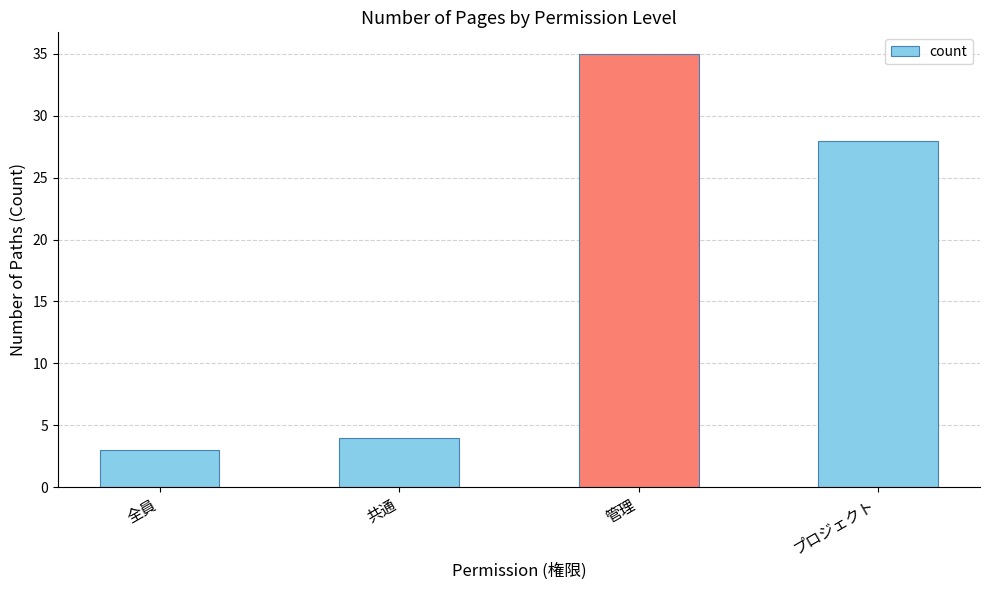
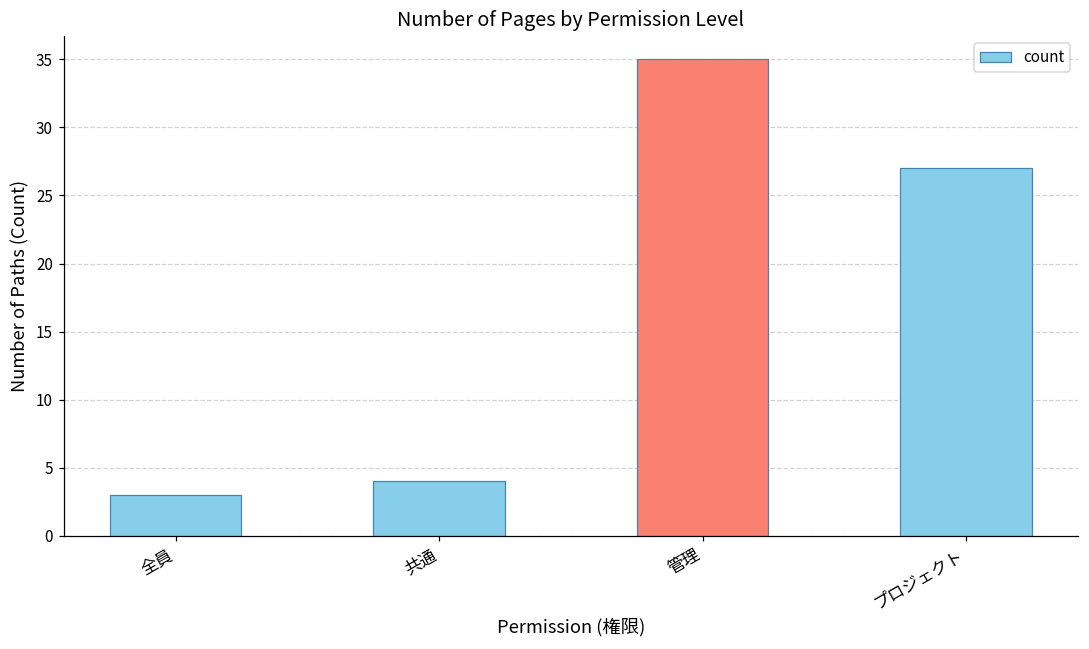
  {
    "全員": 3,
    "共通": 4,
    "管理": 35,
-   "プロジェクト": 28
+   "プロジェクト": 27
  }
